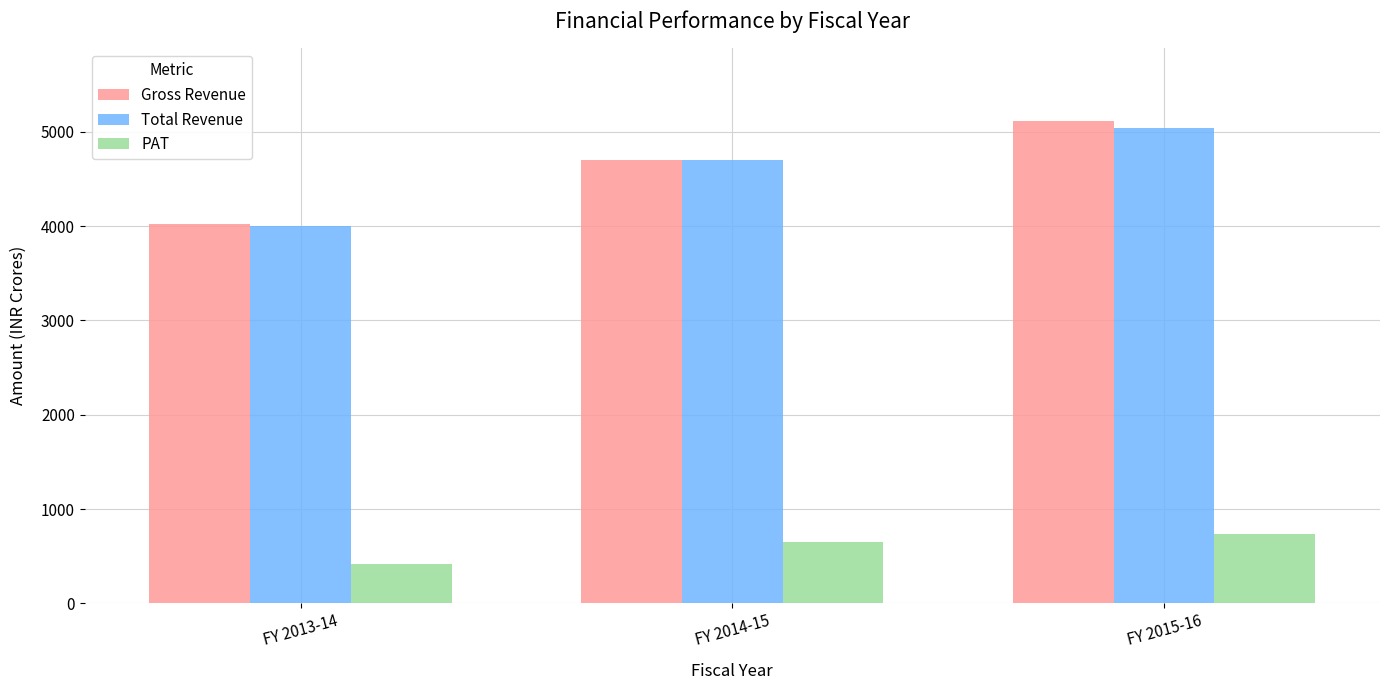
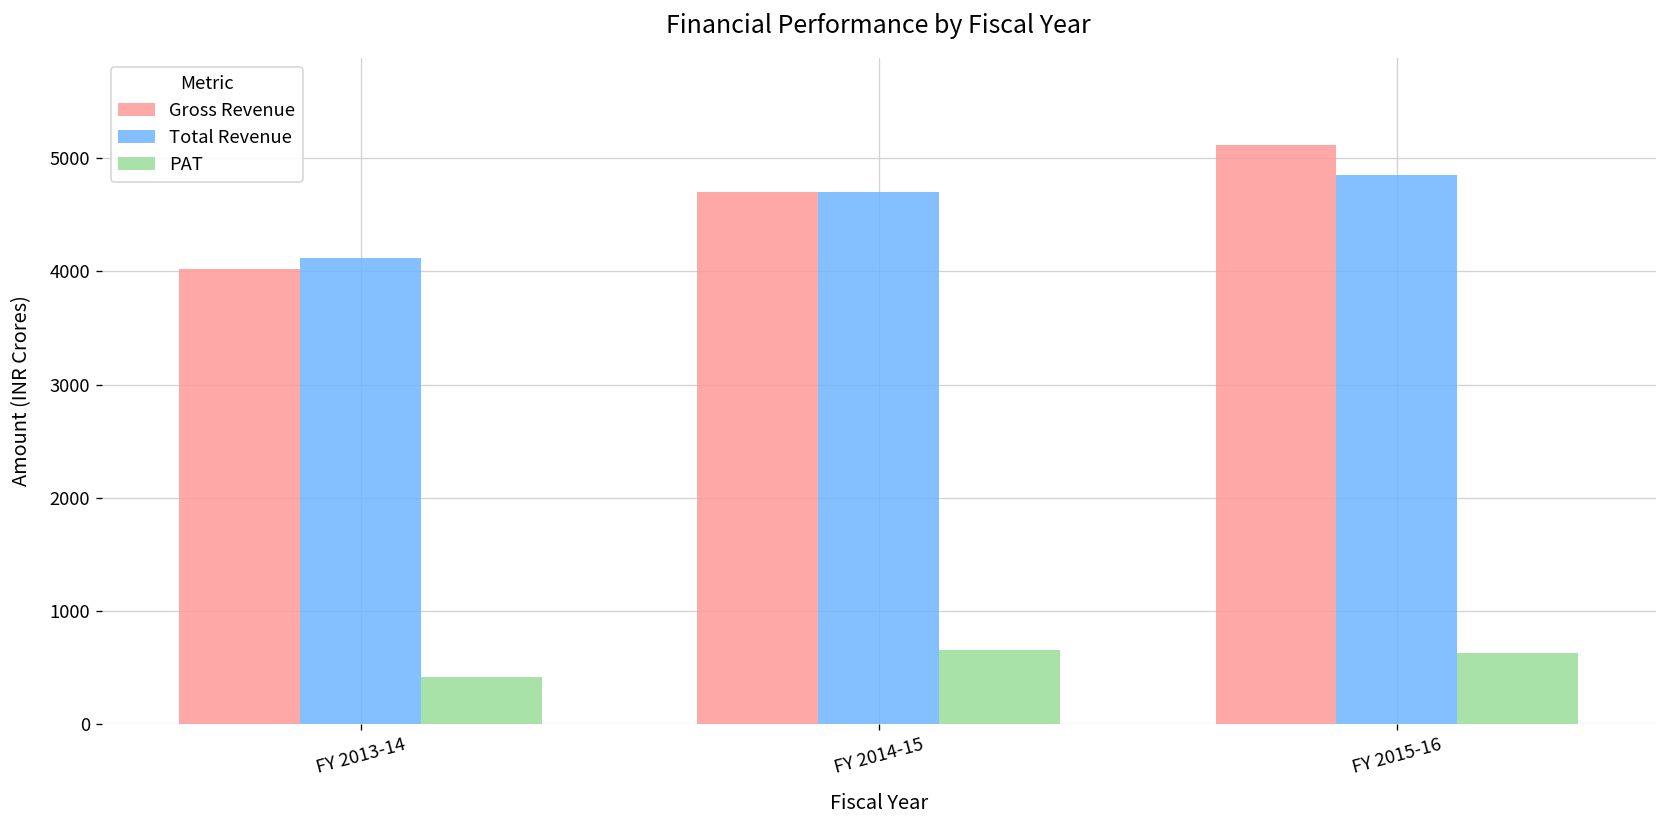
  {
    "Gross Revenue": {
      "FY 2013-14": 4000,
      "FY 2014-15": 4700,
      "FY 2015-16": 5100
    },
    "Total Revenue": {
-     "FY 2013-14": 4000,
+     "FY 2013-14": 4100,
      "FY 2014-15": 4700,
-     "FY 2015-16": 5000
+     "FY 2015-16": 4900
    },
    "PAT": {
      "FY 2013-14": 400,
      "FY 2014-15": 700,
-     "FY 2015-16": 700
+     "FY 2015-16": 600
    }
  }
